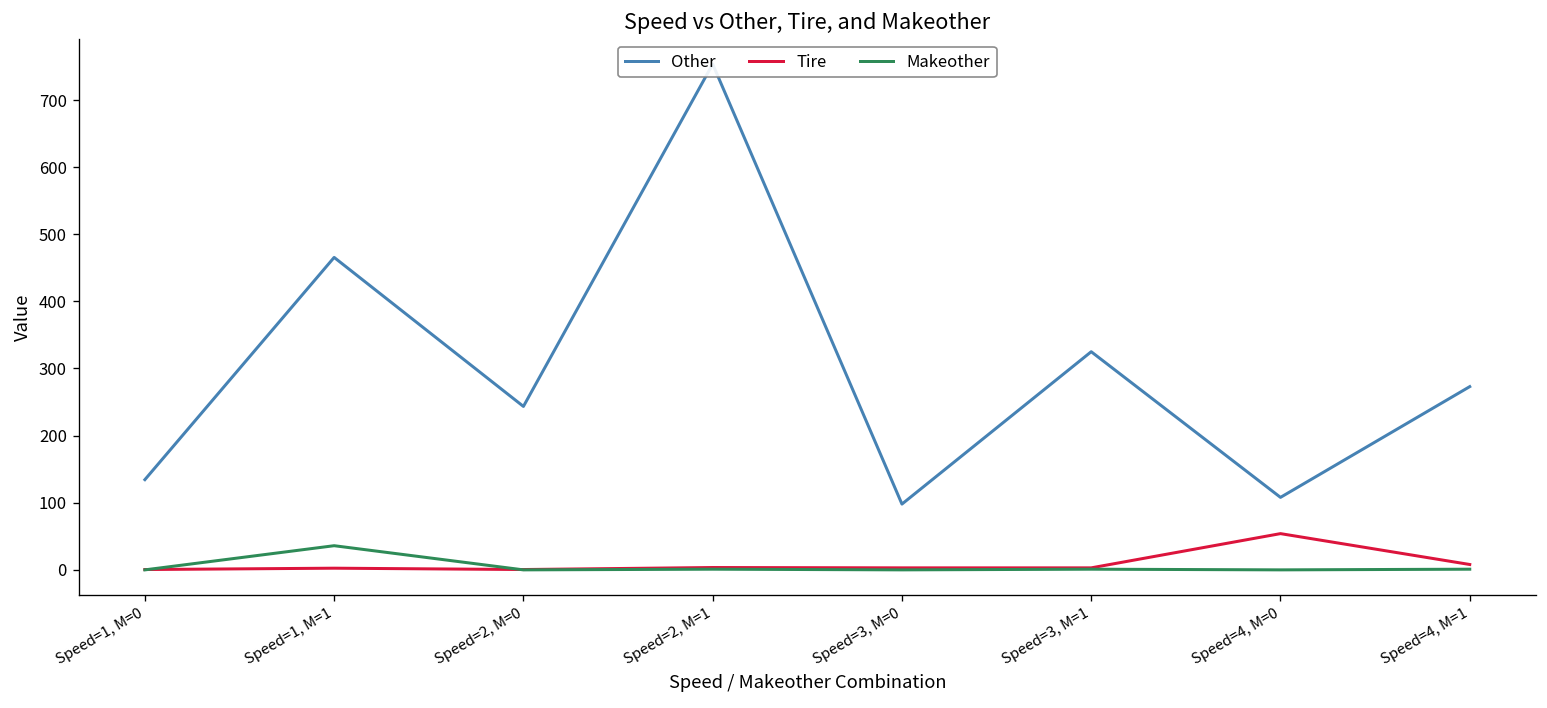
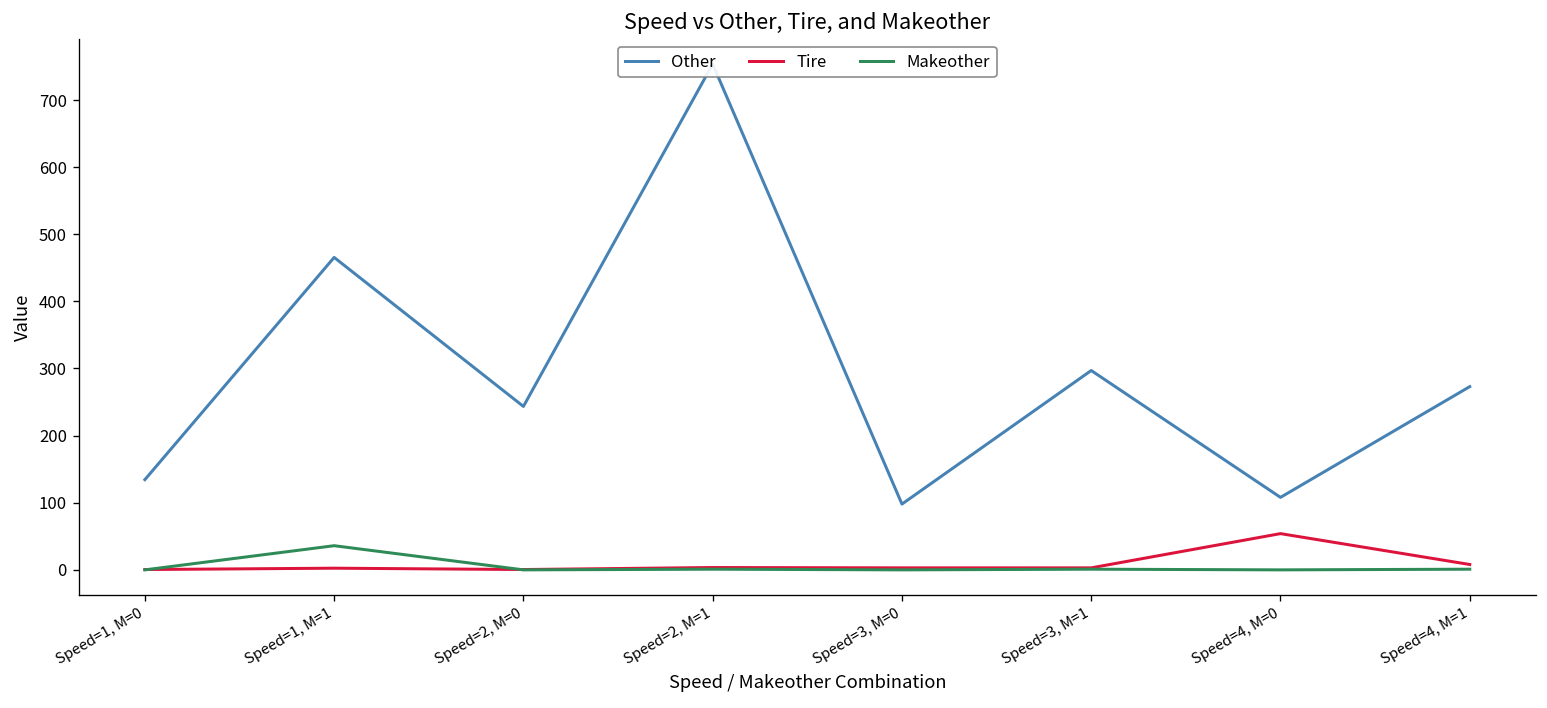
  {
    "Other": {
      "Speed=1, M=0": 130,
      "Speed=1, M=1": 470,
      "Speed=2, M=0": 240,
      "Speed=3, M=0": 100,
-     "Speed=3, M=1": 330,
+     "Speed=3, M=1": 300,
      "Speed=4, M=0": 110,
      "Speed=4, M=1": 270
    },
    "Tire": {
      "Speed=1, M=1": 0,
      "Speed=4, M=0": 50,
      "Speed=4, M=1": 10
    },
    "Makeother": {
      "Speed=1, M=1": 40,
      "Speed=4, M=0": 0,
      "Speed=4, M=1": 0
    }
  }
